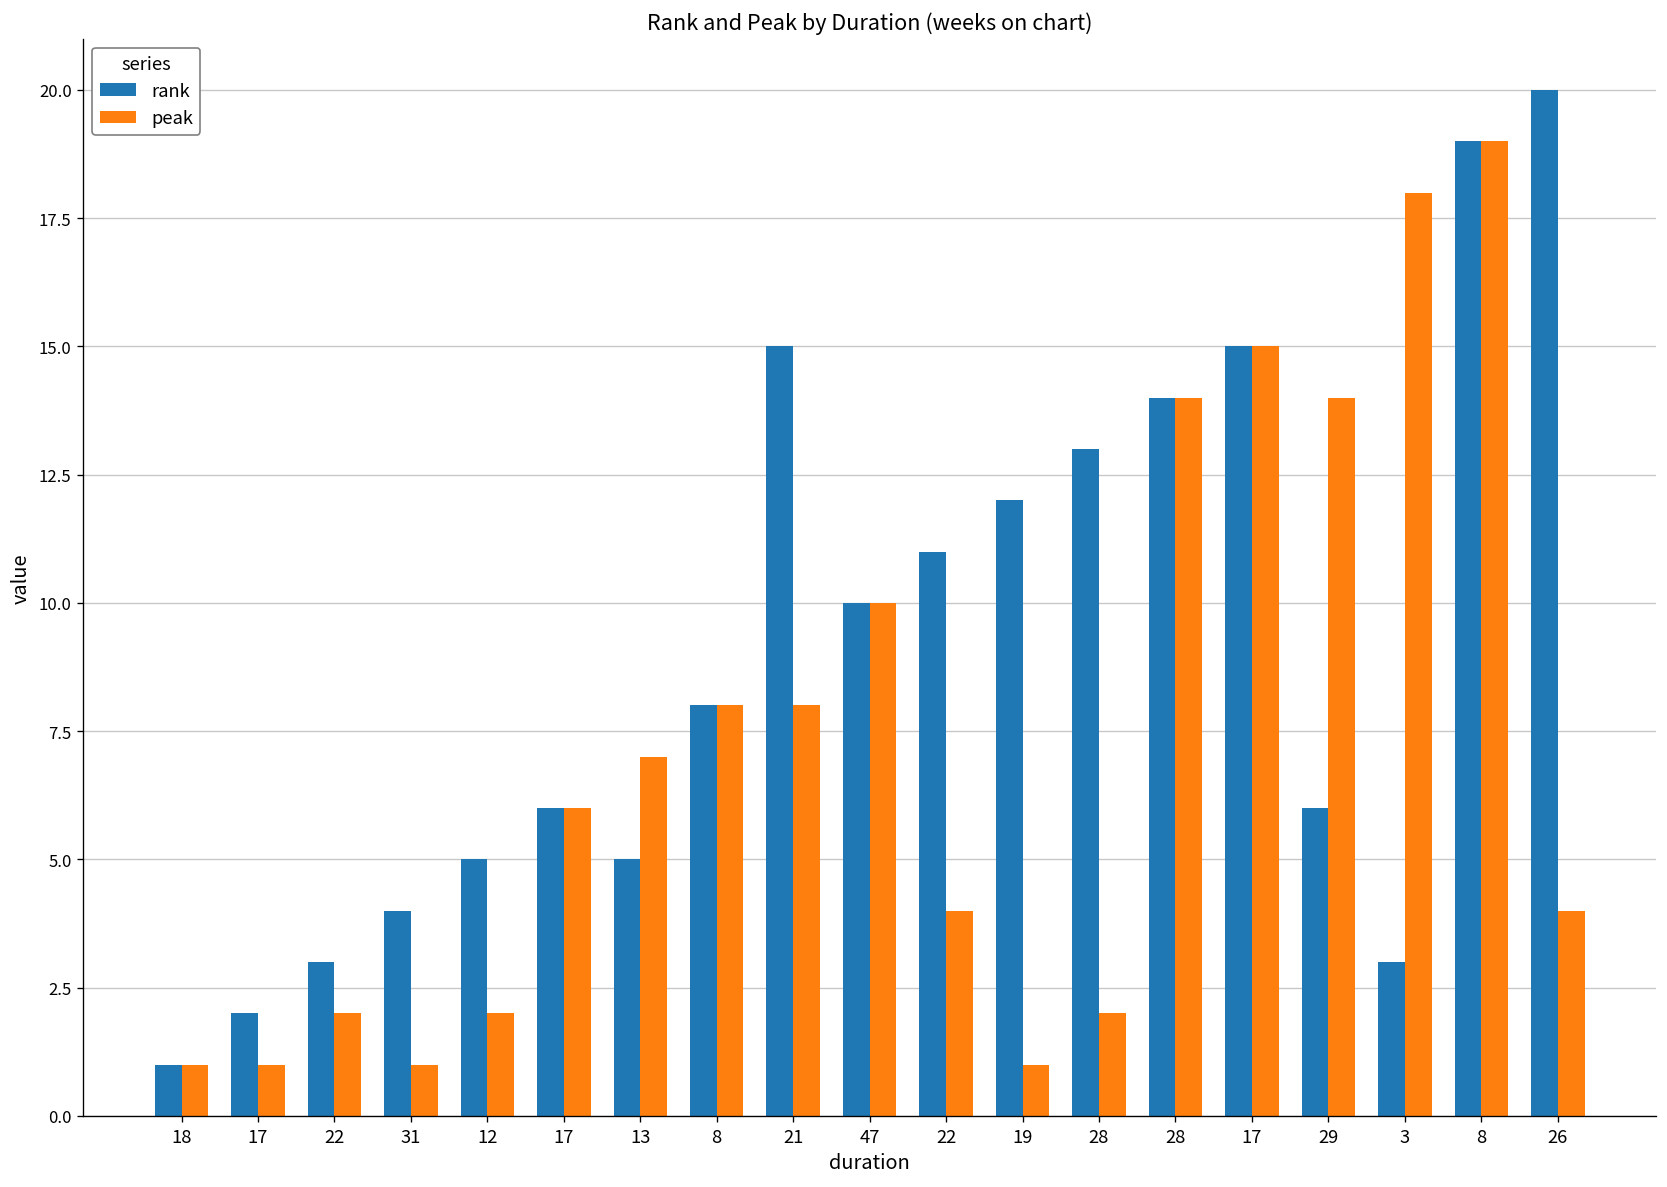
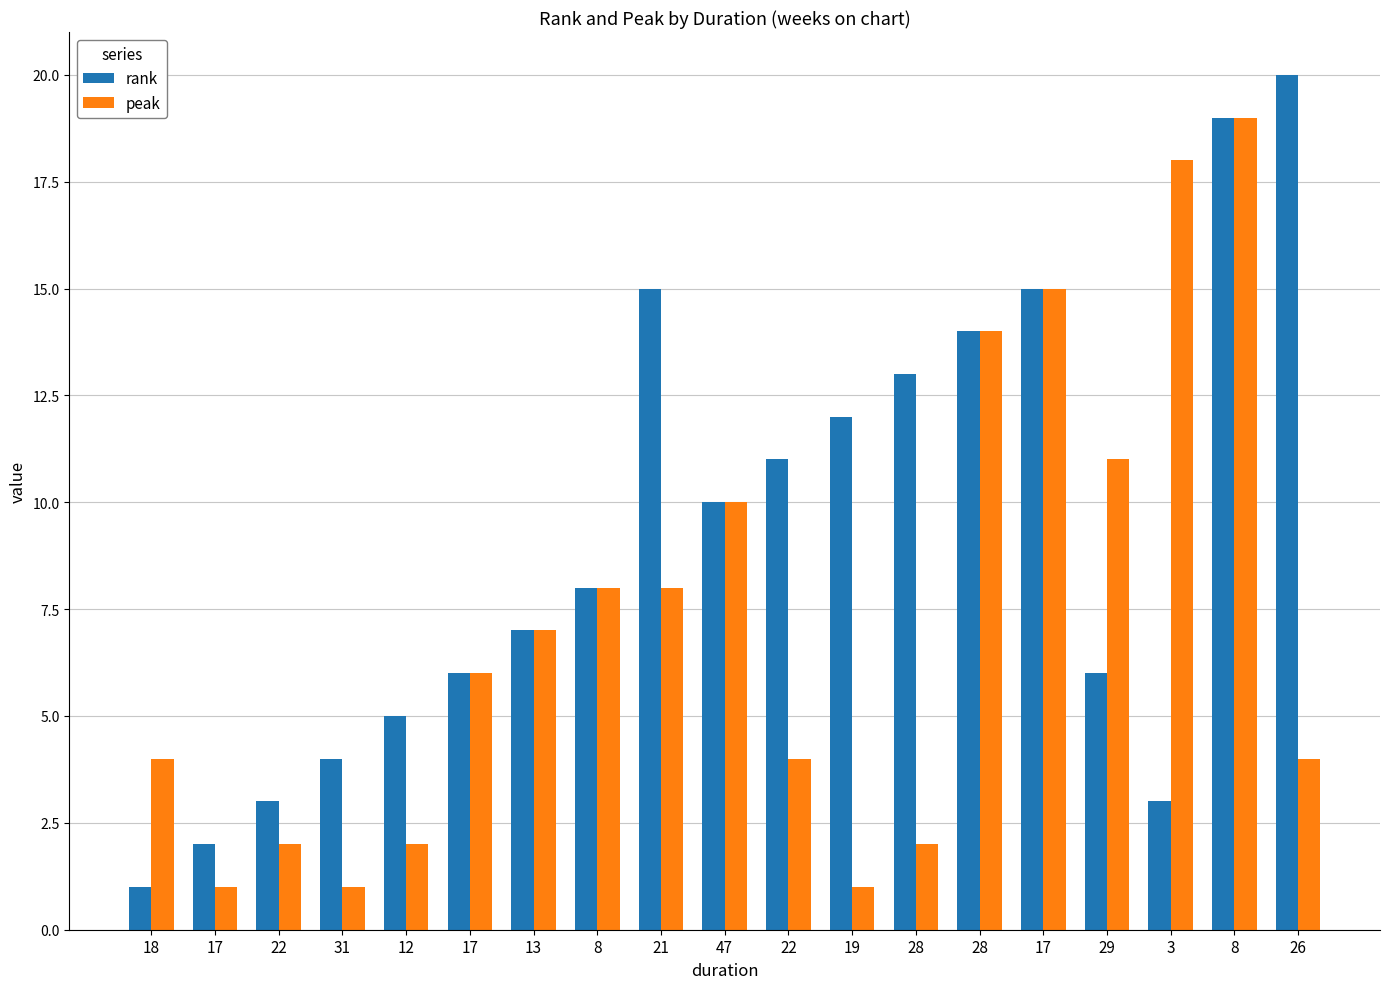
  {
    "rank": {
      "18": 1,
      "31": 4,
      "12": 5,
-     "13": 5,
+     "13": 7,
      "21": 15,
      "47": 10,
      "19": 12,
      "29": 6,
      "3": 3,
      "26": 20
    },
    "peak": {
-     "18": 1,
+     "18": 4,
      "31": 1,
      "12": 2,
      "13": 7,
      "21": 8,
      "47": 10,
      "19": 1,
-     "29": 14,
+     "29": 11,
      "3": 18,
      "26": 4
    }
  }
